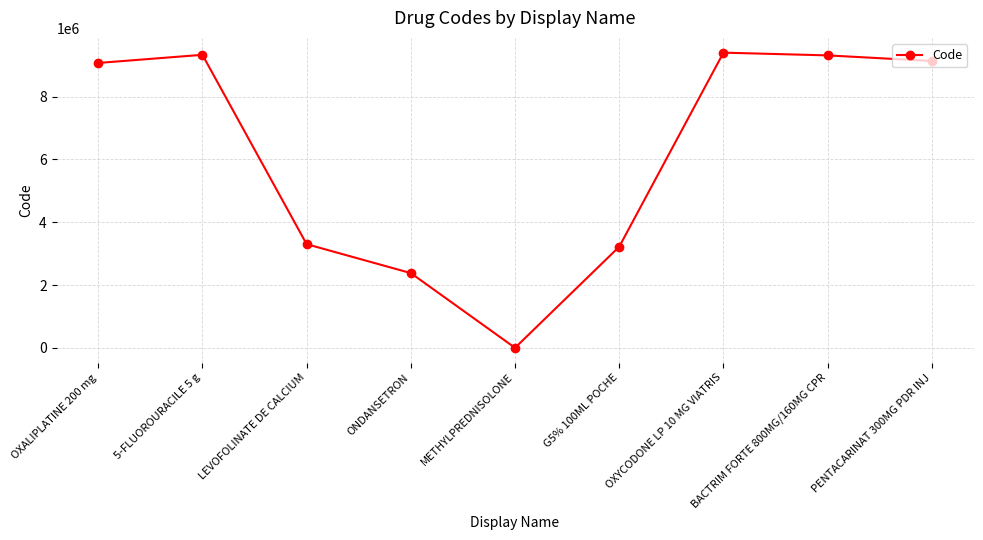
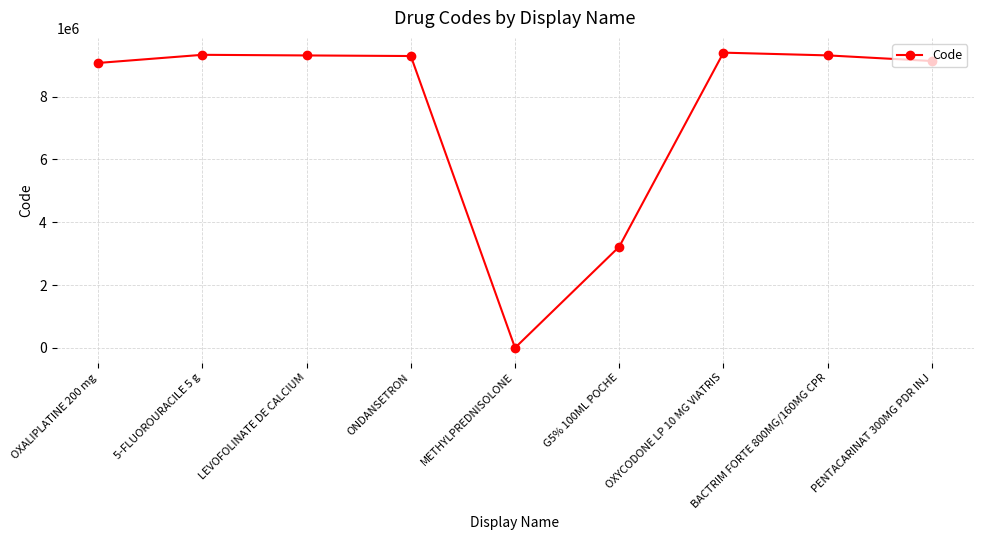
  {
    "OXALIPLATINE 200 mg": 9100000,
    "5-FLUOROURACILE 5 g": 9300000,
-   "LEVOFOLINATE DE CALCIUM": 3300000,
-   "ONDANSETRON": 2400000,
+   "LEVOFOLINATE DE CALCIUM": 9300000,
+   "ONDANSETRON": 9300000,
    "METHYLPREDNISOLONE": 0,
    "G5% 100ML POCHE": 3200000,
    "OXYCODONE LP 10 MG VIATRIS": 9400000,
    "BACTRIM FORTE 800MG/160MG CPR": 9300000
  }
